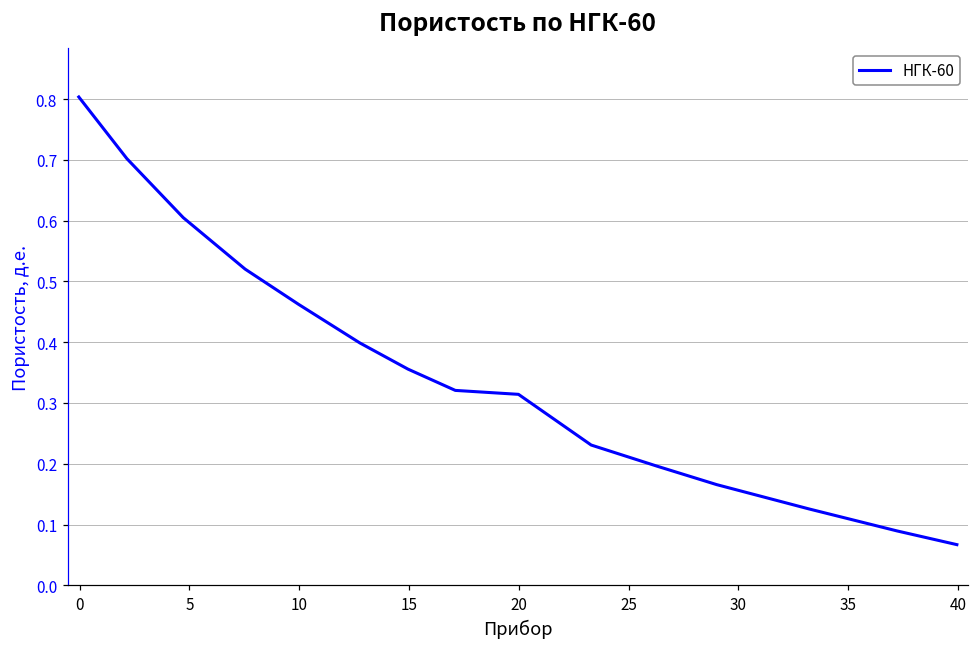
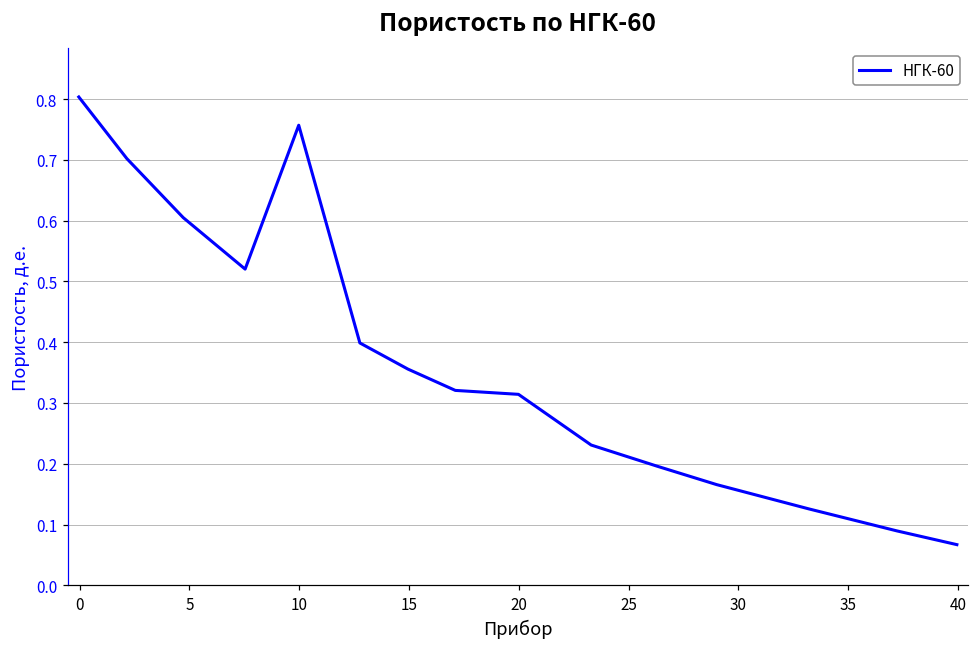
  {
    "0": 0.80,
-   "10": 0.46,
+   "10": 0.76,
    "20": 0.31
  }
